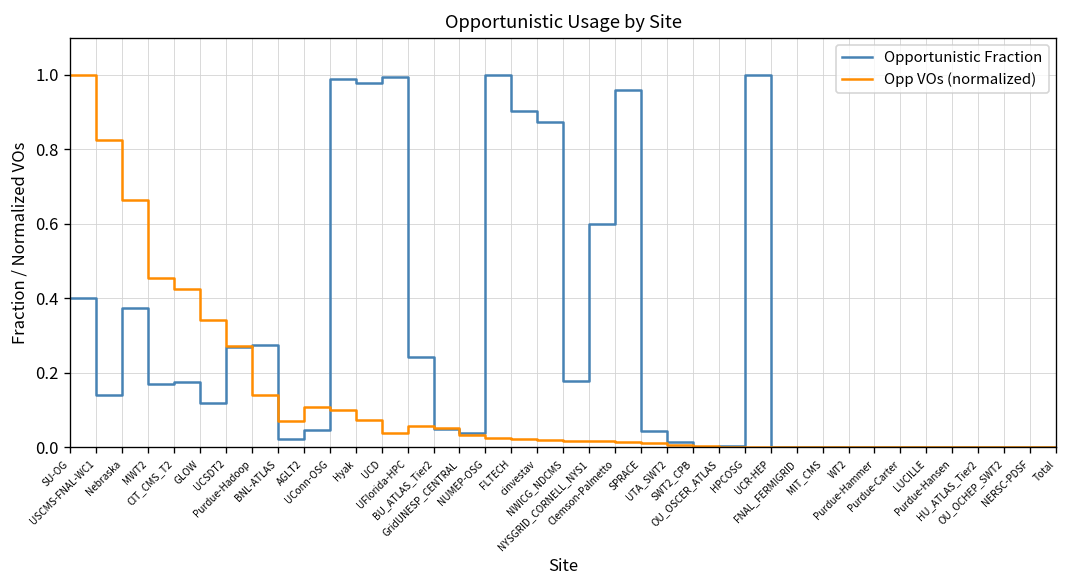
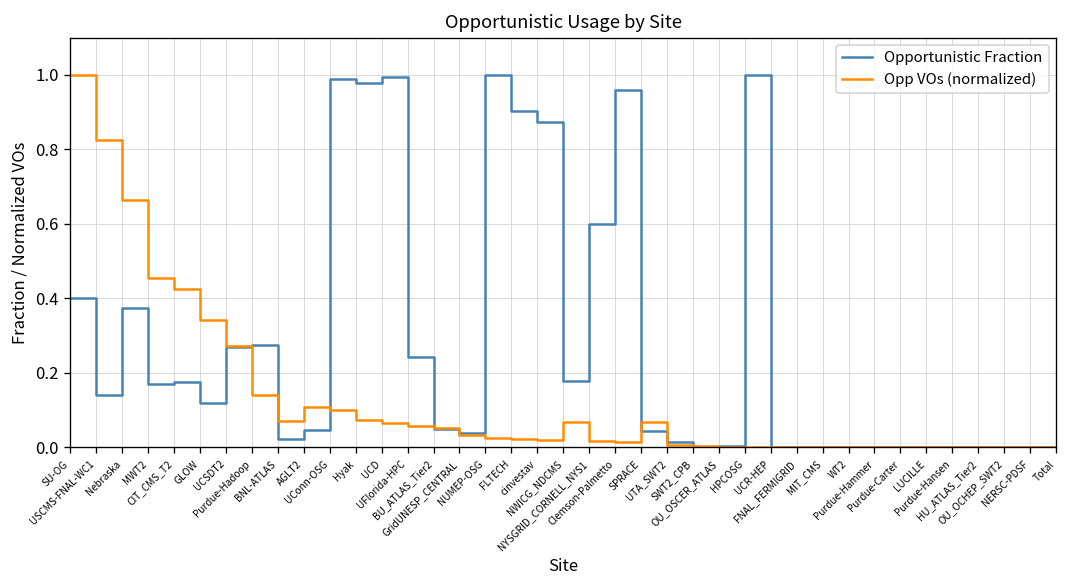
  {
    "Opportunistic Fraction": {
      "SU-OG": 0.40,
      "USCMS-FNAL-WC1": 0.14,
      "Nebraska": 0.37,
      "MWT2": 0.17,
      "CIT_CMS_T2": 0.18,
      "GLOW": 0.12,
      "Purdue-Hadoop": 0.28,
      "BNL-ATLAS": 0.02,
      "AGLT2": 0.05,
      "UConn-OSG": 0.99,
      "Hyak": 0.98,
      "UCD": 1.00,
      "UFlorida-HPC": 0.24,
      "NUMEP-OSG": 1.00,
      "FLTECH": 0.90,
      "cinvestav": 0.87,
      "NWICG_NDCMS": 0.18,
      "NYSGRID_CORNELL_NYS1": 0.60,
      "Clemson-Palmetto": 0.96,
      "SPRACE": 0.04,
      "UTA_SWT2": 0.01,
      "HPCOSG": 1.00
    },
    "Opp VOs (normalized)": {
      "SU-OG": 1.00,
      "USCMS-FNAL-WC1": 0.82,
      "Nebraska": 0.66,
      "MWT2": 0.45,
      "CIT_CMS_T2": 0.43,
      "GLOW": 0.34,
      "Purdue-Hadoop": 0.14,
      "BNL-ATLAS": 0.07,
      "AGLT2": 0.11,
      "UConn-OSG": 0.10,
      "Hyak": 0.07,
-     "UCD": 0.04,
+     "UCD": 0.06,
      "UFlorida-HPC": 0.06,
      "NUMEP-OSG": 0.03,
      "FLTECH": 0.02,
      "cinvestav": 0.02,
-     "NWICG_NDCMS": 0.02,
+     "NWICG_NDCMS": 0.07,
      "NYSGRID_CORNELL_NYS1": 0.02,
      "Clemson-Palmetto": 0.02,
-     "SPRACE": 0.01,
+     "SPRACE": 0.07,
      "UTA_SWT2": 0.00,
      "HPCOSG": 0.00
    }
  }
